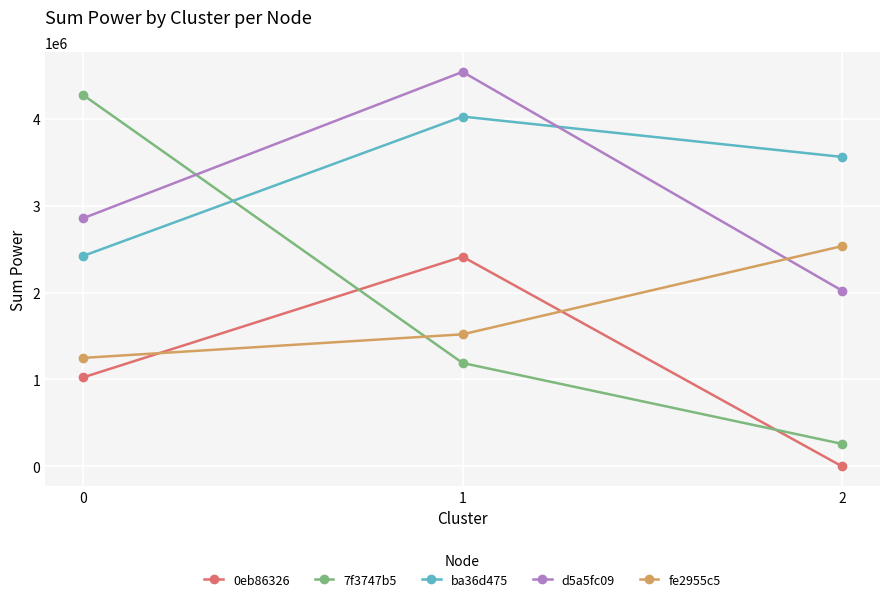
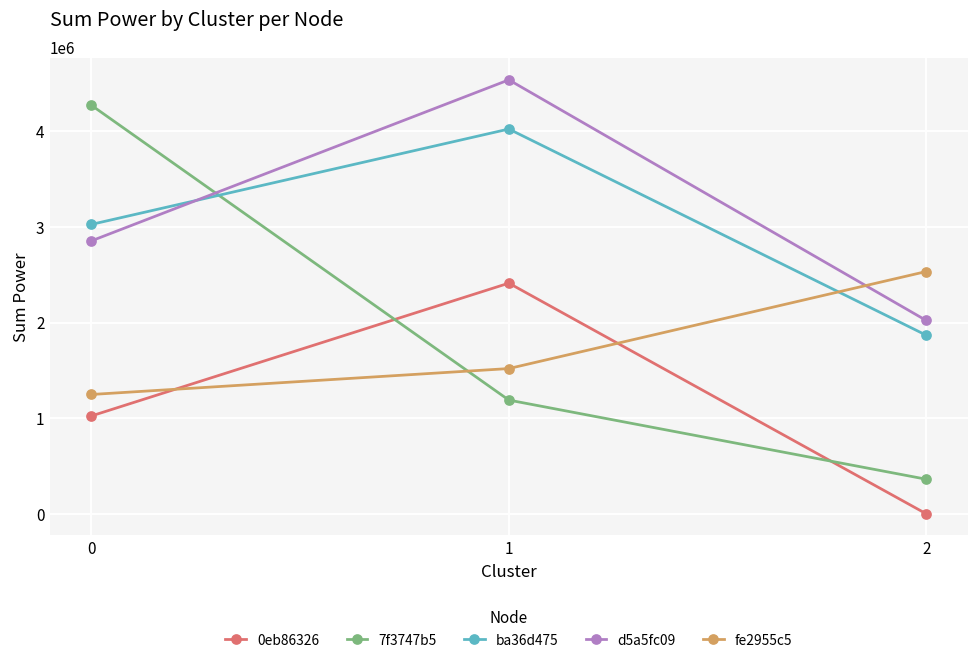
  {
    "7f3747b5": {
      "0": 4300000,
      "1": 1200000,
-     "2": 300000
+     "2": 400000
    },
    "ba36d475": {
-     "0": 2400000,
+     "0": 3000000,
      "1": 4000000,
-     "2": 3600000
+     "2": 1900000
    },
    "d5a5fc09": {
      "0": 2900000,
      "1": 4500000,
      "2": 2000000
    }
  }
